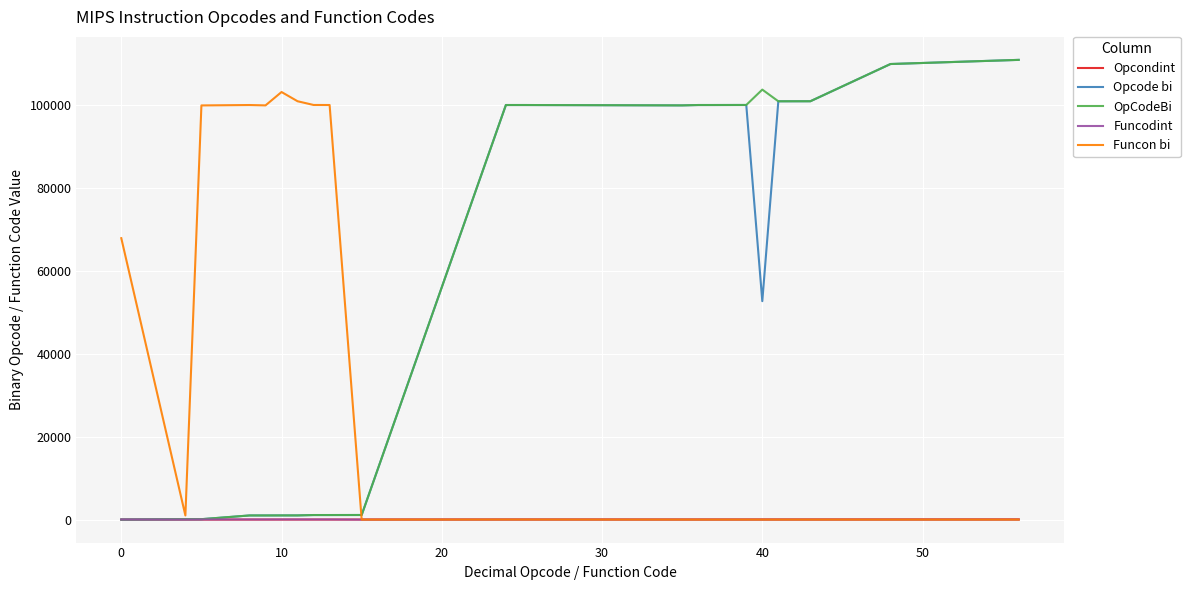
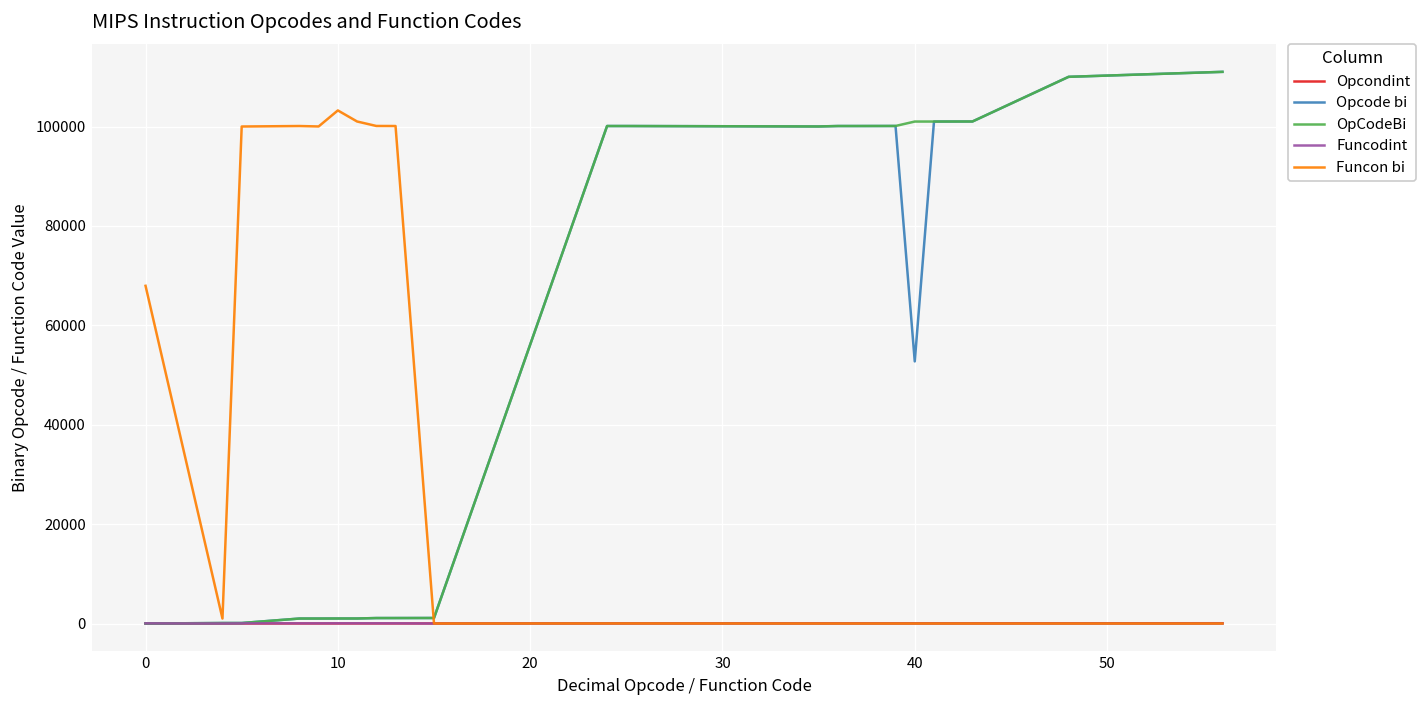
  {
    "Opcode bi": {
      "40": 53000
    },
    "OpCodeBi": {
-     "40": 104000
+     "40": 101000
    },
    "Funcon bi": {
      "0": 68000,
      "10": 103000
    }
  }
